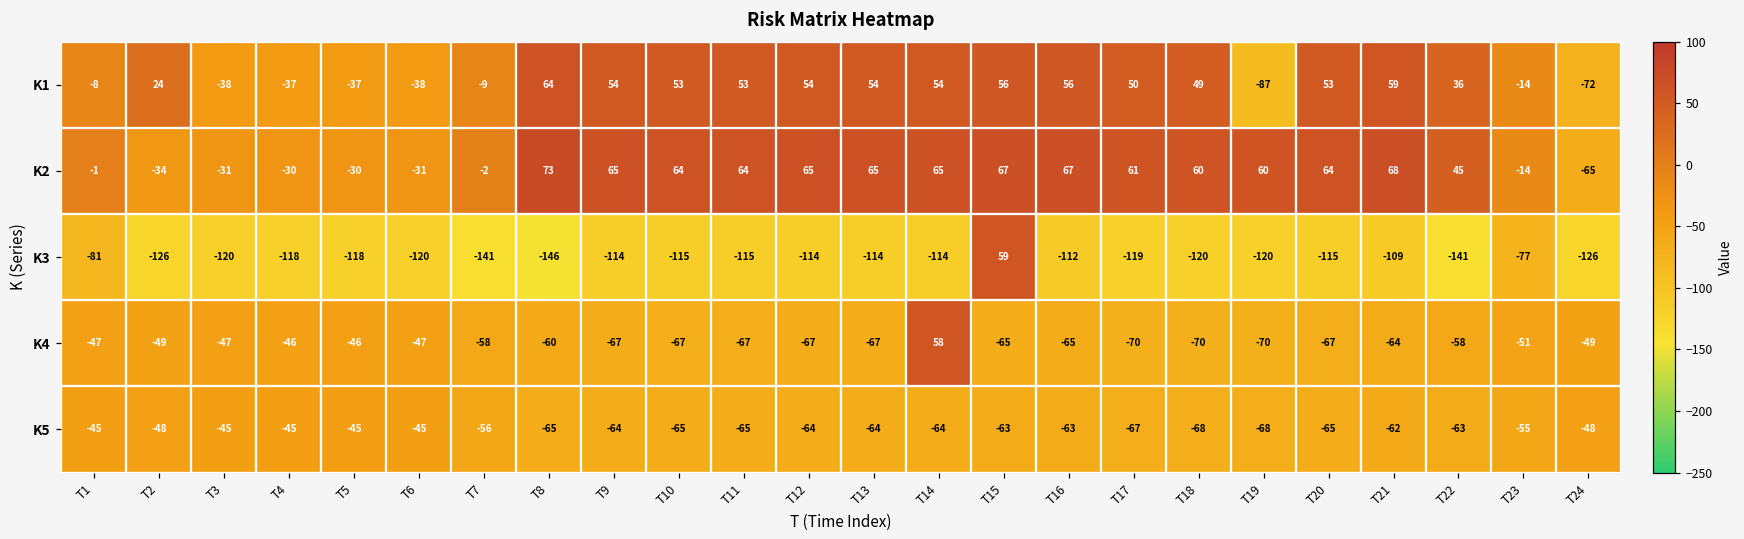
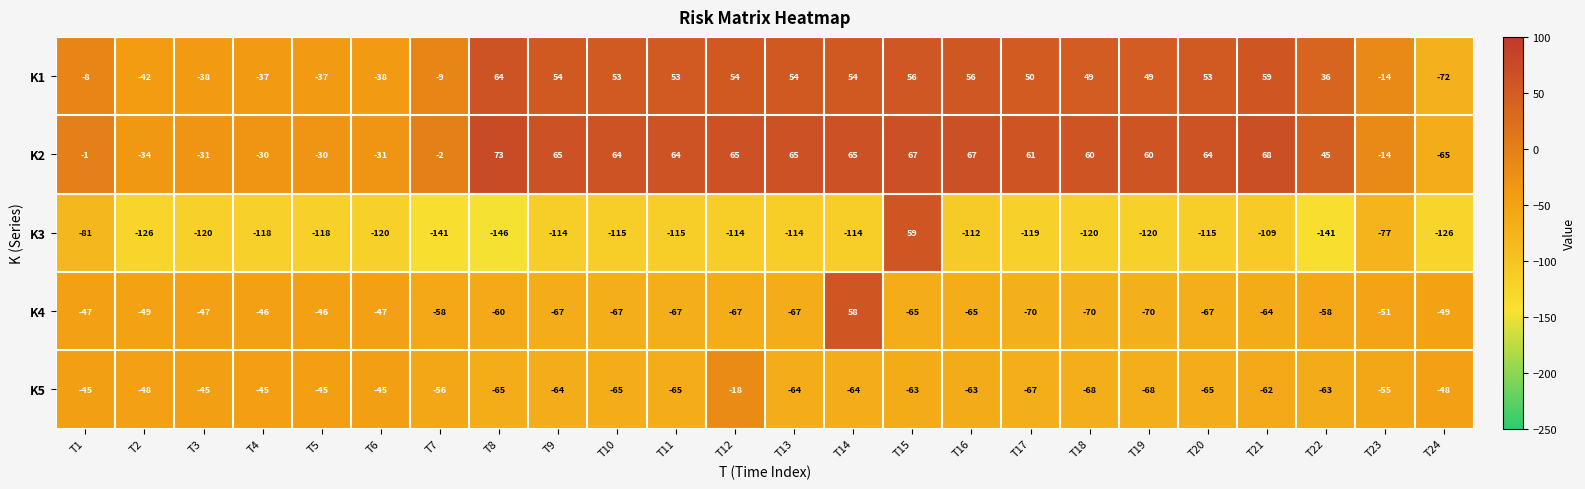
  {
    "K1": {
      "T1": -8,
-     "T2": 24,
+     "T2": -42,
      "T3": -38,
      "T4": -37,
      "T5": -37,
      "T6": -38,
      "T7": -9,
      "T8": 64,
      "T9": 54,
      "T10": 53,
      "T11": 53,
      "T12": 54,
      "T13": 54,
      "T14": 54,
      "T15": 56,
      "T16": 56,
      "T17": 50,
      "T18": 49,
-     "T19": -87,
+     "T19": 49,
      "T20": 53,
      "T21": 59,
      "T22": 36,
      "T23": -14,
      "T24": -72
    },
    "K2": {
      "T1": -1,
      "T2": -34,
      "T3": -31,
      "T4": -30,
      "T5": -30,
      "T6": -31,
      "T7": -2,
      "T8": 73,
      "T9": 65,
      "T10": 64,
      "T11": 64,
      "T12": 65,
      "T13": 65,
      "T14": 65,
      "T15": 67,
      "T16": 67,
      "T17": 61,
      "T18": 60,
      "T19": 60,
      "T20": 64,
      "T21": 68,
      "T22": 45,
      "T23": -14,
      "T24": -65
    },
    "K3": {
      "T1": -81,
      "T2": -126,
      "T3": -120,
      "T4": -118,
      "T5": -118,
      "T6": -120,
      "T7": -141,
      "T8": -146,
      "T9": -114,
      "T10": -115,
      "T11": -115,
      "T12": -114,
      "T13": -114,
      "T14": -114,
      "T15": 59,
      "T16": -112,
      "T17": -119,
      "T18": -120,
      "T19": -120,
      "T20": -115,
      "T21": -109,
      "T22": -141,
      "T23": -77,
      "T24": -126
    },
    "K4": {
      "T1": -47,
      "T2": -49,
      "T3": -47,
      "T4": -46,
      "T5": -46,
      "T6": -47,
      "T7": -58,
      "T8": -60,
      "T9": -67,
      "T10": -67,
      "T11": -67,
      "T12": -67,
      "T13": -67,
      "T14": 58,
      "T15": -65,
      "T16": -65,
      "T17": -70,
      "T18": -70,
      "T19": -70,
      "T20": -67,
      "T21": -64,
      "T22": -58,
      "T23": -51,
      "T24": -49
    },
    "K5": {
      "T1": -45,
      "T2": -48,
      "T3": -45,
      "T4": -45,
      "T5": -45,
      "T6": -45,
      "T7": -56,
      "T8": -65,
      "T9": -64,
      "T10": -65,
      "T11": -65,
-     "T12": -64,
+     "T12": -18,
      "T13": -64,
      "T14": -64,
      "T15": -63,
      "T16": -63,
      "T17": -67,
      "T18": -68,
      "T19": -68,
      "T20": -65,
      "T21": -62,
      "T22": -63,
      "T23": -55,
      "T24": -48
    }
  }
